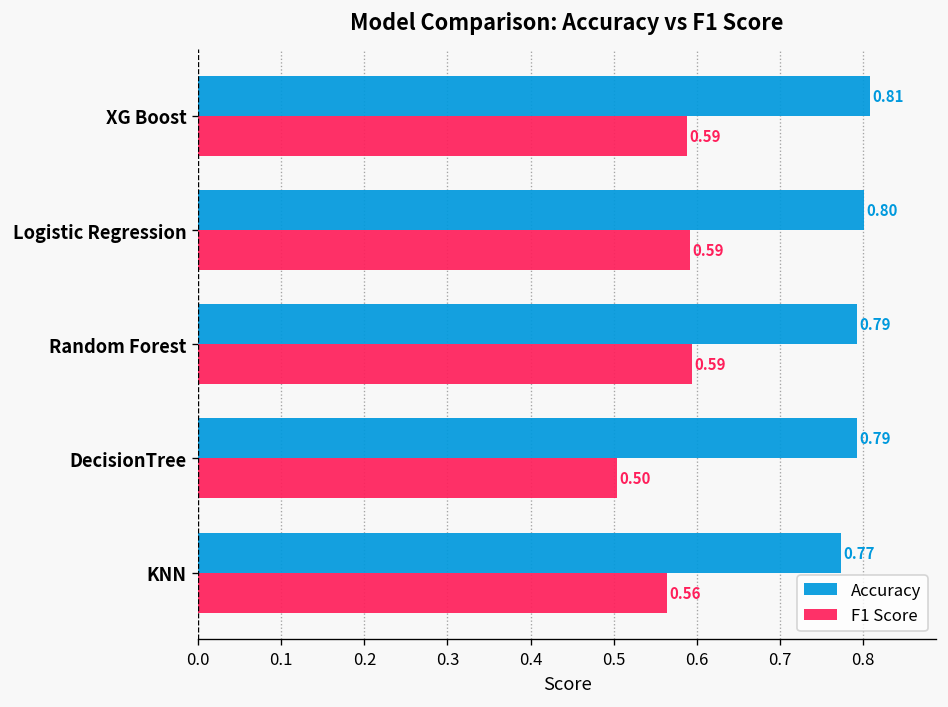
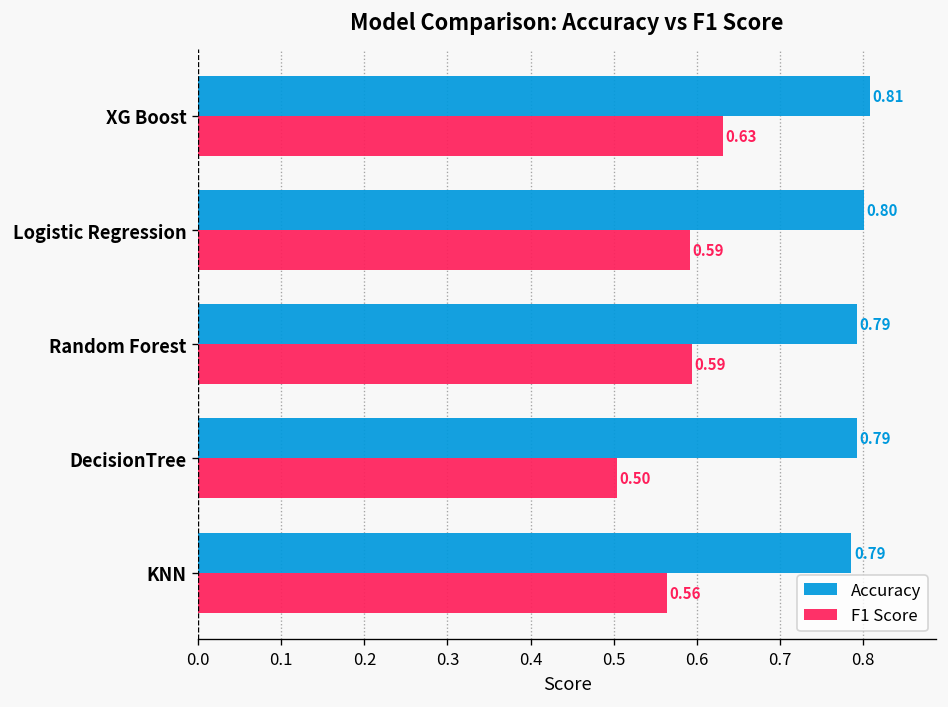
  {
    "Accuracy": {
      "XG Boost": 0.81,
      "Logistic Regression": 0.80,
      "Random Forest": 0.79,
      "DecisionTree": 0.79,
-     "KNN": 0.77
+     "KNN": 0.79
    },
    "F1 Score": {
-     "XG Boost": 0.59,
+     "XG Boost": 0.63,
      "Logistic Regression": 0.59,
      "Random Forest": 0.59,
      "DecisionTree": 0.50,
      "KNN": 0.56
    }
  }
